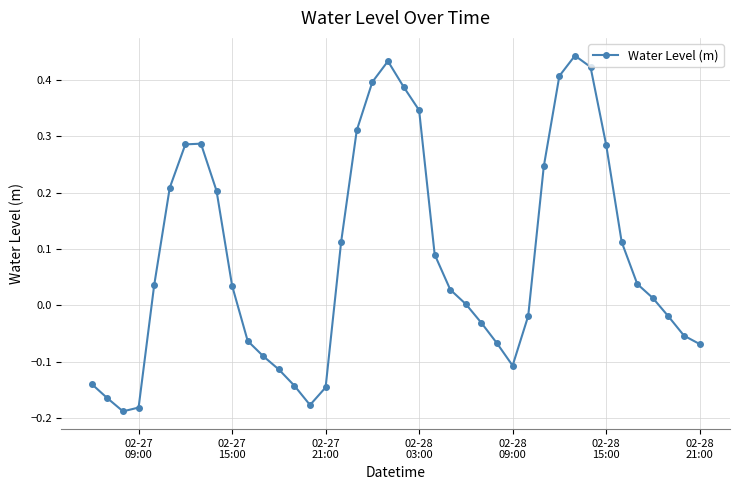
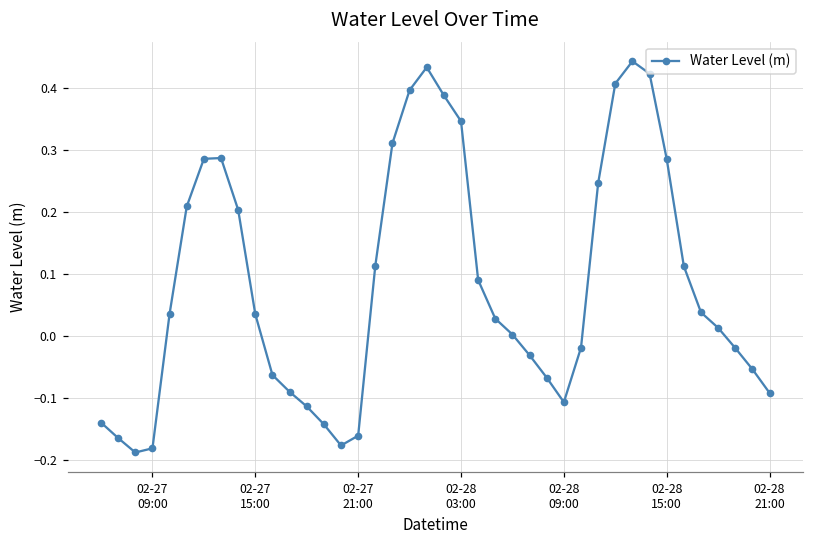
  {
    "02-27 09:00": -0.18,
    "02-27 15:00": 0.03,
-   "02-27 21:00": -0.15,
+   "02-27 21:00": -0.16,
    "02-28 03:00": 0.35,
    "02-28 09:00": -0.11,
    "02-28 15:00": 0.29,
-   "02-28 21:00": -0.07
+   "02-28 21:00": -0.09
  }
